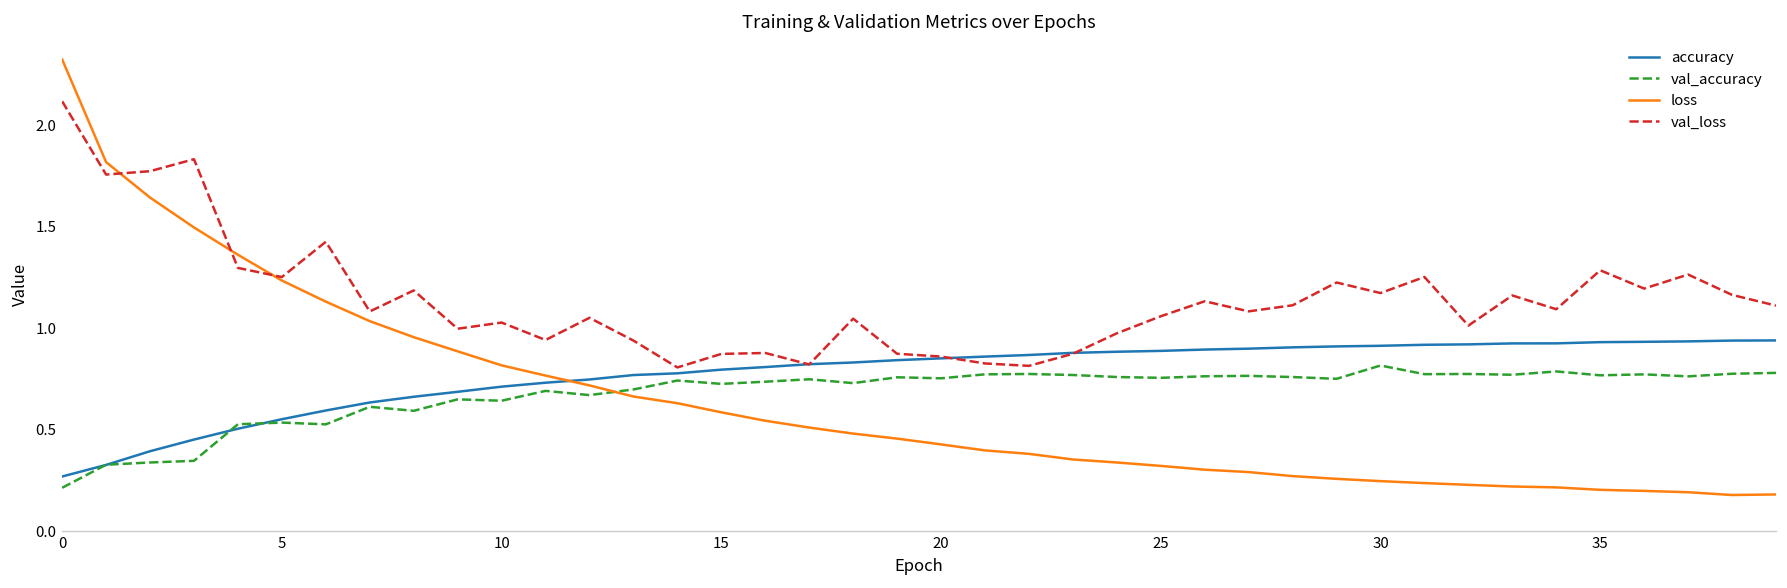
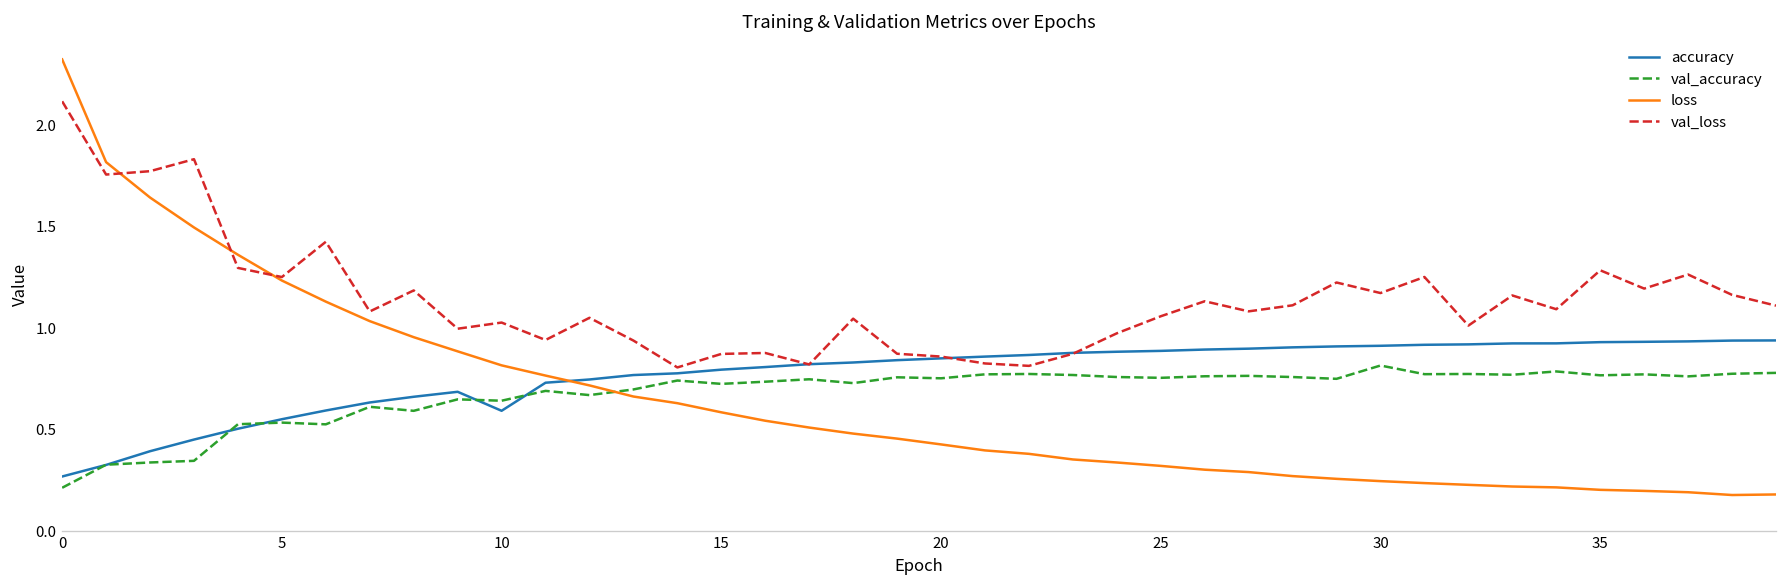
  {
    "accuracy": {
      "0": 0.27,
      "5": 0.55,
-     "10": 0.71,
+     "10": 0.59,
      "15": 0.80,
      "25": 0.89,
      "30": 0.91,
      "35": 0.93
    },
    "val_accuracy": {
      "0": 0.21,
      "5": 0.53,
      "10": 0.64,
      "15": 0.73,
      "20": 0.75,
      "25": 0.76,
      "30": 0.82,
      "35": 0.77
    },
    "loss": {
      "0": 2.33,
      "5": 1.24,
      "10": 0.82,
      "15": 0.59,
      "20": 0.43,
      "25": 0.32,
      "30": 0.25,
      "35": 0.20
    },
    "val_loss": {
      "0": 2.12,
      "5": 1.25,
      "10": 1.03,
      "15": 0.87,
      "25": 1.06,
      "30": 1.17,
      "35": 1.29
    }
  }
